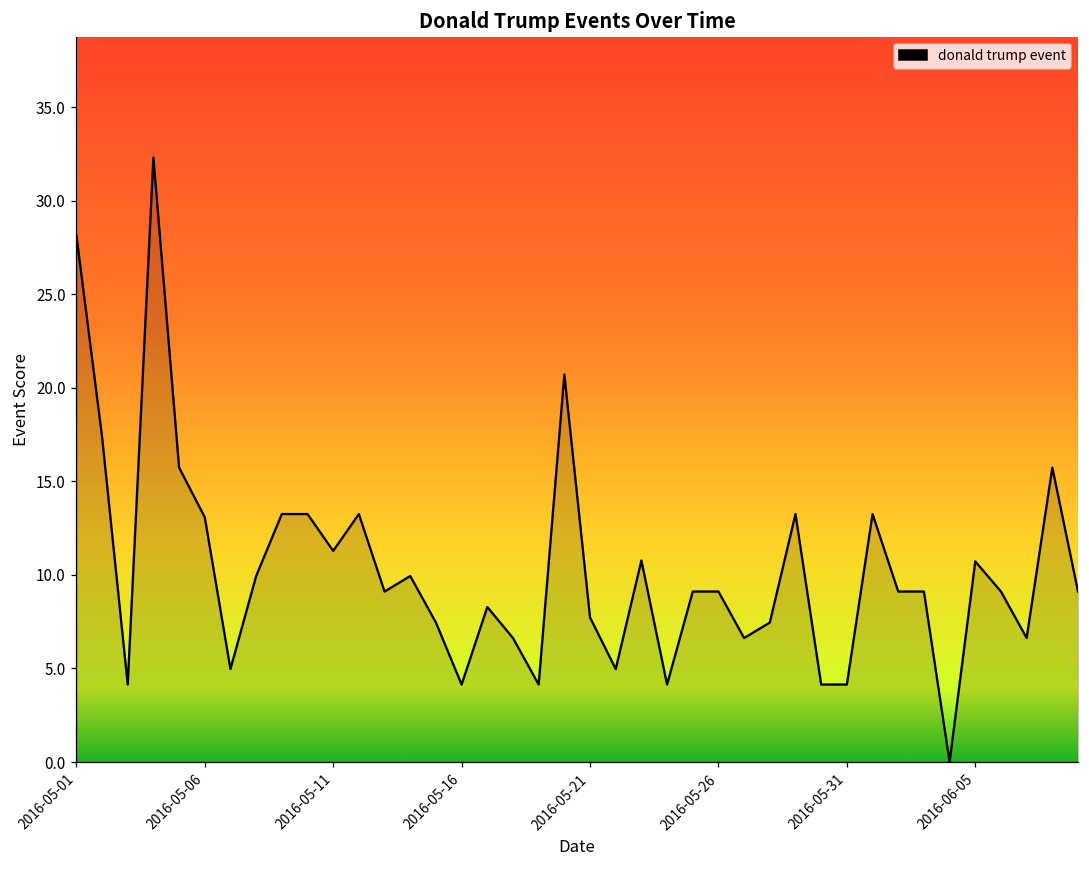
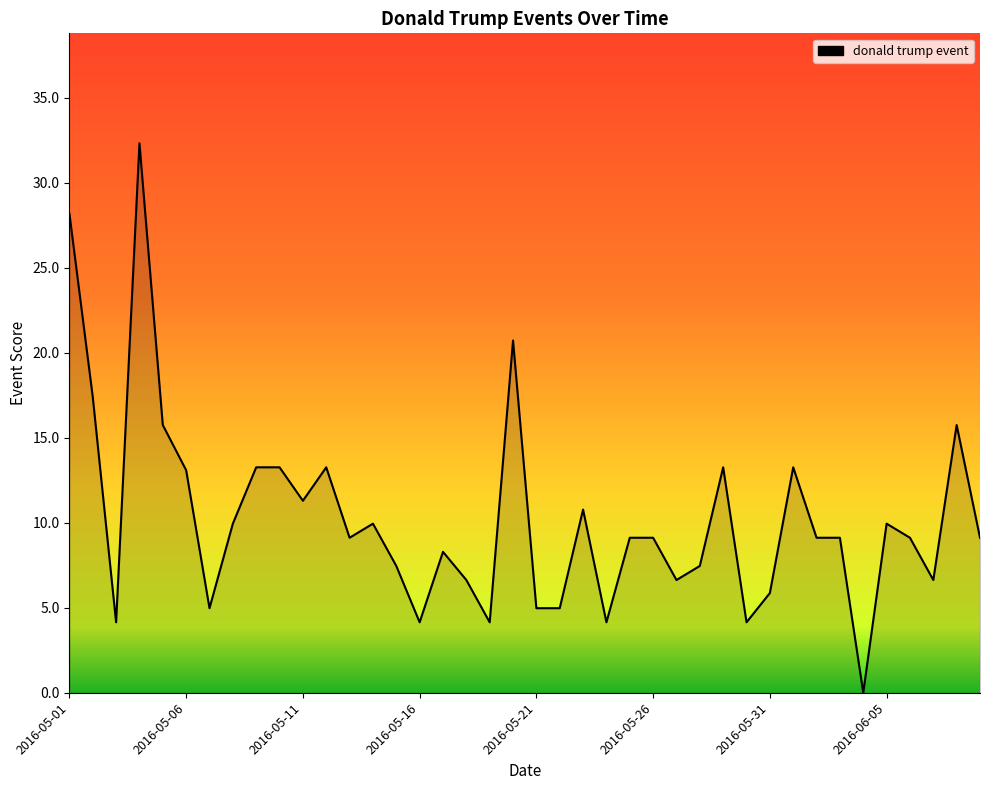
  {
    "2016-05-01": 28.2,
    "2016-05-06": 13.1,
    "2016-05-11": 11.3,
    "2016-05-16": 4.1,
-   "2016-05-21": 7.7,
+   "2016-05-21": 5.0,
    "2016-05-26": 9.1,
-   "2016-05-31": 4.1,
-   "2016-06-05": 10.7
+   "2016-05-31": 5.9,
+   "2016-06-05": 9.9
  }
